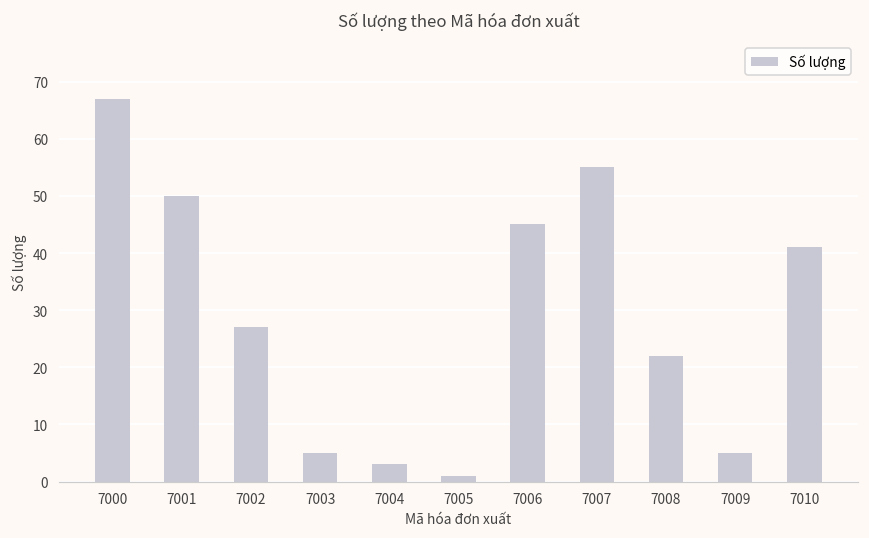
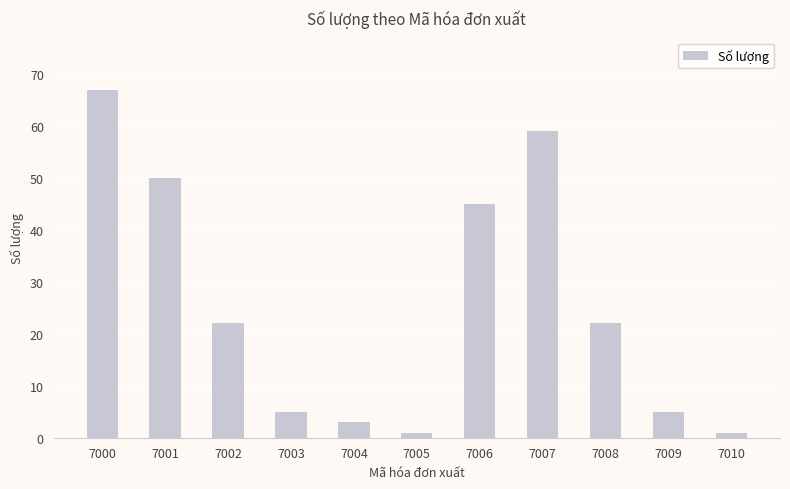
  {
    "7000": 67,
    "7001": 50,
-   "7002": 27,
+   "7002": 22,
    "7003": 5,
    "7004": 3,
    "7005": 1,
    "7006": 45,
-   "7007": 55,
+   "7007": 59,
    "7008": 22,
    "7009": 5,
-   "7010": 41
+   "7010": 1
  }
